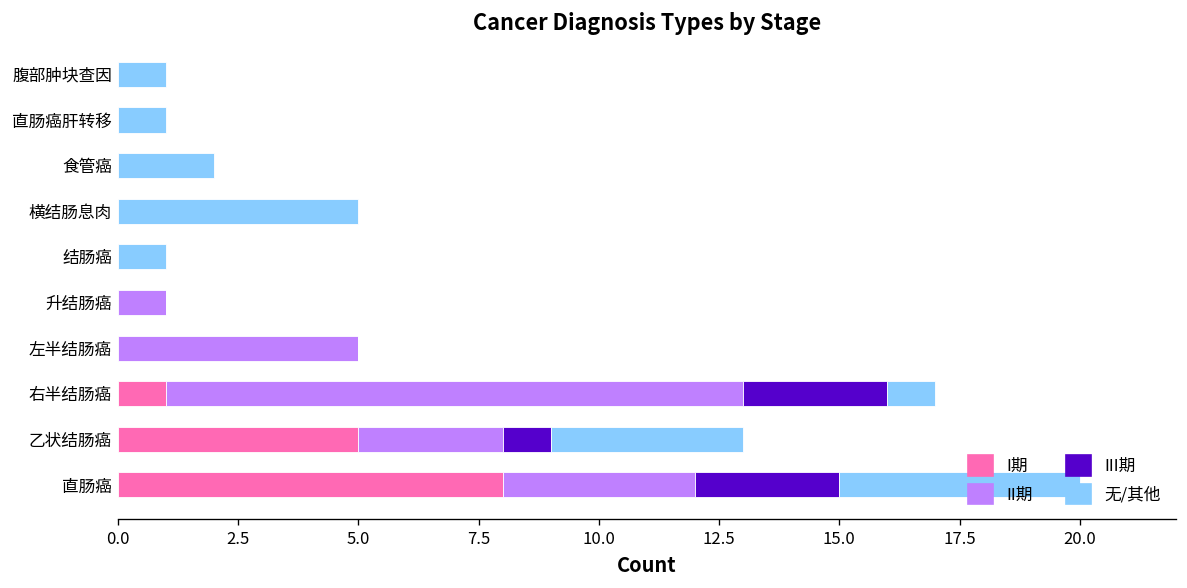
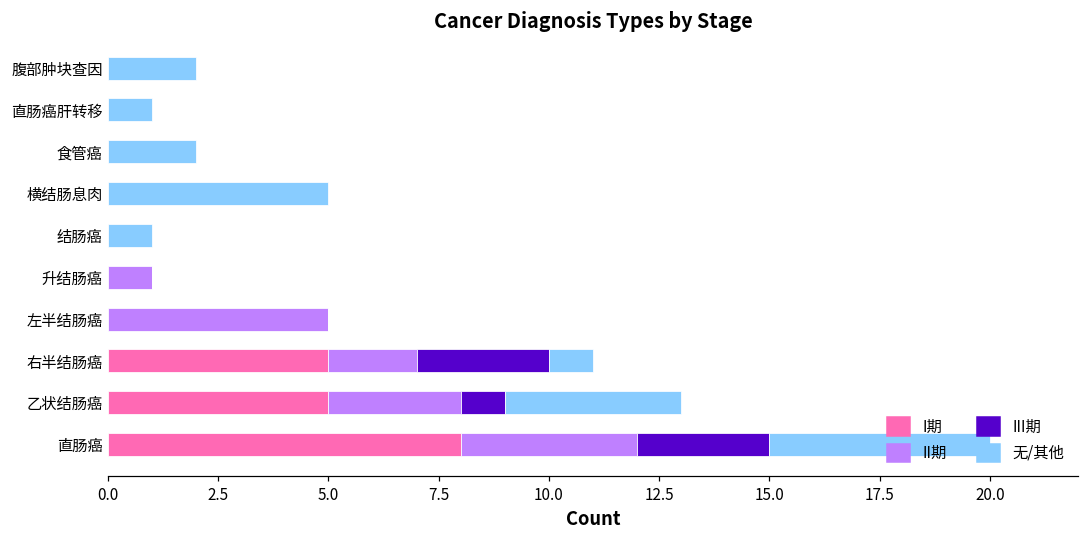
  {
    "I期": {
      "腹部肿块查因": 0,
      "直肠癌肝转移": 0,
      "食管癌": 0,
      "横结肠息肉": 0,
      "结肠癌": 0,
      "升结肠癌": 0,
      "左半结肠癌": 0,
-     "右半结肠癌": 1,
+     "右半结肠癌": 5,
      "乙状结肠癌": 5,
      "直肠癌": 8
    },
    "II期": {
      "腹部肿块查因": 0,
      "直肠癌肝转移": 0,
      "食管癌": 0,
      "横结肠息肉": 0,
      "结肠癌": 0,
      "升结肠癌": 1,
      "左半结肠癌": 5,
-     "右半结肠癌": 12,
+     "右半结肠癌": 2,
      "乙状结肠癌": 3,
      "直肠癌": 4
    },
    "III期": {
      "腹部肿块查因": 0,
      "直肠癌肝转移": 0,
      "食管癌": 0,
      "横结肠息肉": 0,
      "结肠癌": 0,
      "升结肠癌": 0,
      "左半结肠癌": 0,
      "右半结肠癌": 3,
      "乙状结肠癌": 1,
      "直肠癌": 3
    },
    "无/其他": {
-     "腹部肿块查因": 1,
+     "腹部肿块查因": 2,
      "直肠癌肝转移": 1,
      "食管癌": 2,
      "横结肠息肉": 5,
      "结肠癌": 1,
      "升结肠癌": 0,
      "左半结肠癌": 0,
      "右半结肠癌": 1,
      "乙状结肠癌": 4,
      "直肠癌": 5
    }
  }
